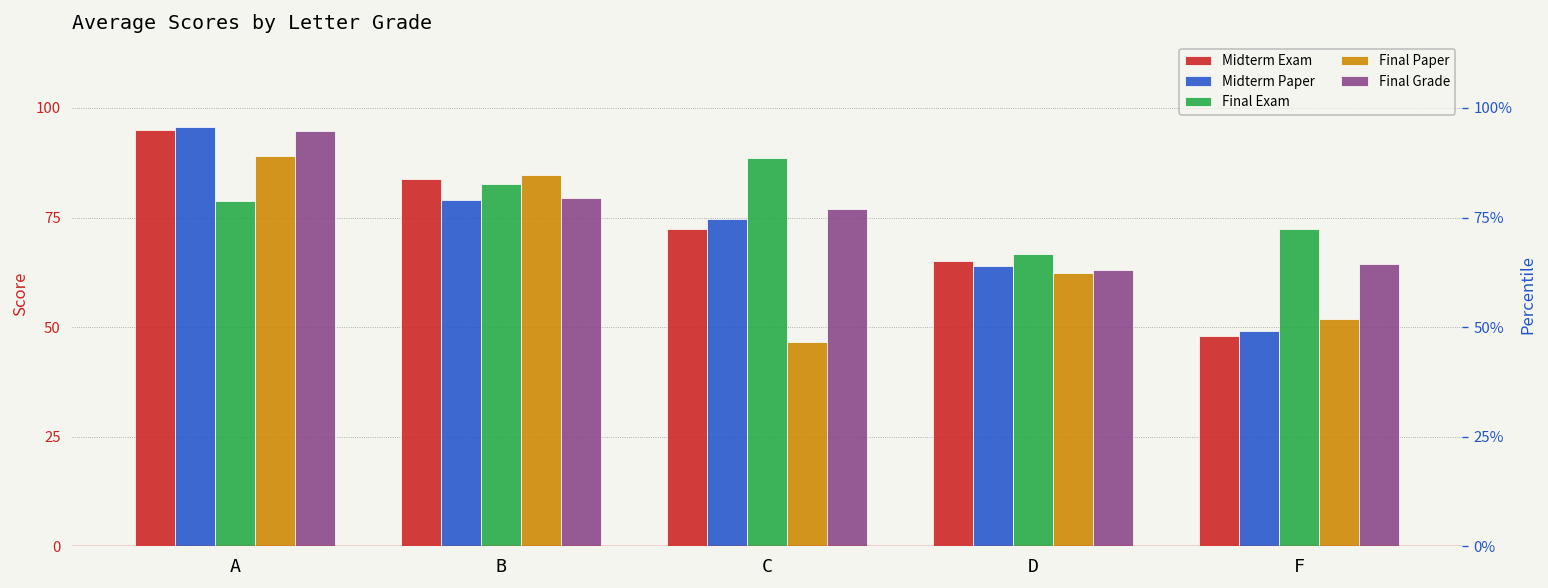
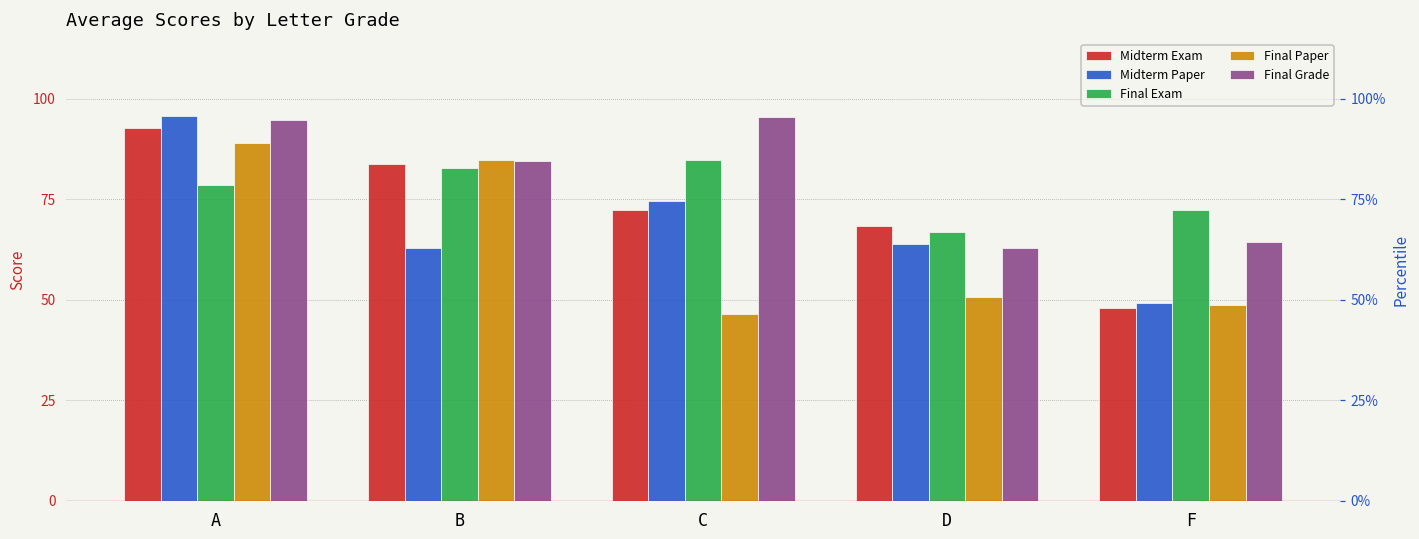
  {
    "Midterm Exam": {
-     "A": 95,
+     "A": 93,
      "B": 84,
      "C": 72,
-     "D": 65,
+     "D": 69,
      "F": 48
    },
    "Midterm Paper": {
      "A": 96,
-     "B": 79,
+     "B": 63,
      "C": 75,
      "D": 64,
      "F": 49
    },
    "Final Exam": {
      "A": 79,
      "B": 83,
-     "C": 89,
+     "C": 85,
      "D": 67,
      "F": 72
    },
    "Final Paper": {
      "A": 89,
      "B": 85,
      "C": 47,
-     "D": 62,
-     "F": 52
+     "D": 51,
+     "F": 49
    },
    "Final Grade": {
      "A": 95,
-     "B": 80,
-     "C": 77,
+     "B": 85,
+     "C": 95,
      "D": 63,
      "F": 64
    }
  }
